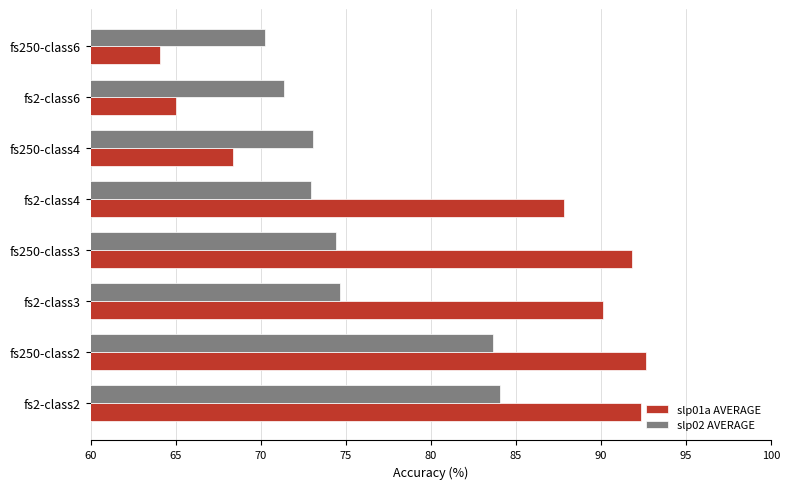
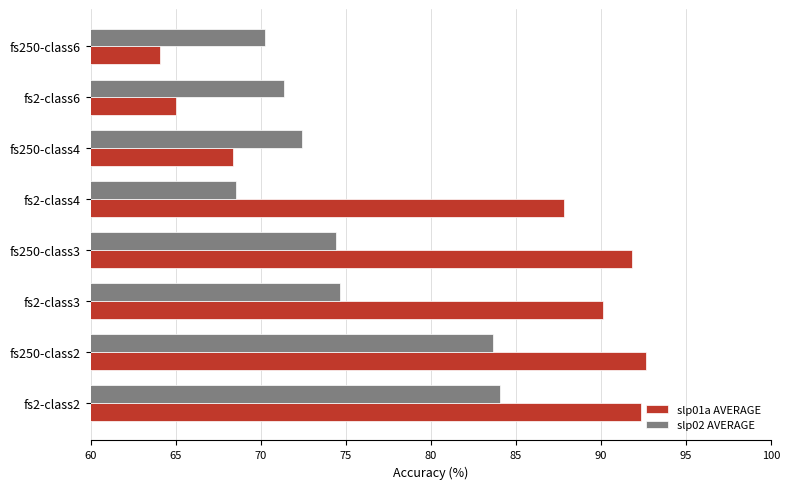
  {
    "slp01a AVERAGE": {
      "fs250-class6": 64.0,
      "fs2-class6": 65.0,
      "fs250-class4": 68.4,
      "fs2-class4": 87.8,
      "fs250-class3": 91.8,
      "fs2-class3": 90.1,
      "fs250-class2": 92.6,
      "fs2-class2": 92.4
    },
    "slp02 AVERAGE": {
      "fs250-class6": 70.3,
      "fs2-class6": 71.4,
-     "fs250-class4": 73.0,
-     "fs2-class4": 72.9,
+     "fs250-class4": 72.4,
+     "fs2-class4": 68.5,
      "fs250-class3": 74.4,
      "fs2-class3": 74.6,
      "fs250-class2": 83.7,
      "fs2-class2": 84.1
    }
  }
